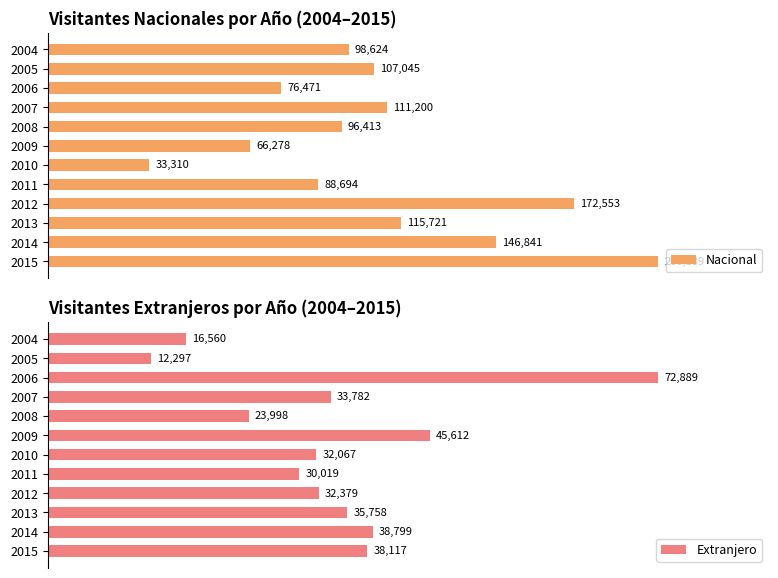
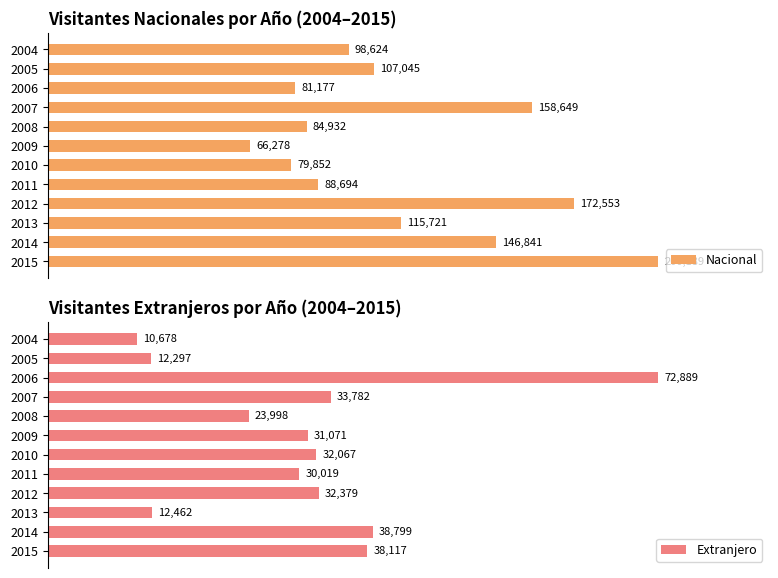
  {
    "Visitantes Nacionales por Año (2004–2015)": {
      "2004": "98,624",
      "2005": "107,045",
-     "2006": "76,471",
-     "2007": "111,200",
-     "2008": "96,413",
+     "2006": "81,177",
+     "2007": "158,649",
+     "2008": "84,932",
      "2009": "66,278",
-     "2010": "33,310",
+     "2010": "79,852",
      "2011": "88,694",
      "2012": "172,553",
      "2013": "115,721",
      "2014": "146,841"
    },
    "Visitantes Extranjeros por Año (2004–2015)": {
-     "2004": "16,560",
+     "2004": "10,678",
      "2005": "12,297",
      "2006": "72,889",
      "2007": "33,782",
      "2008": "23,998",
-     "2009": "45,612",
+     "2009": "31,071",
      "2010": "32,067",
      "2011": "30,019",
      "2012": "32,379",
-     "2013": "35,758",
+     "2013": "12,462",
      "2014": "38,799",
      "2015": "38,117"
    }
  }
